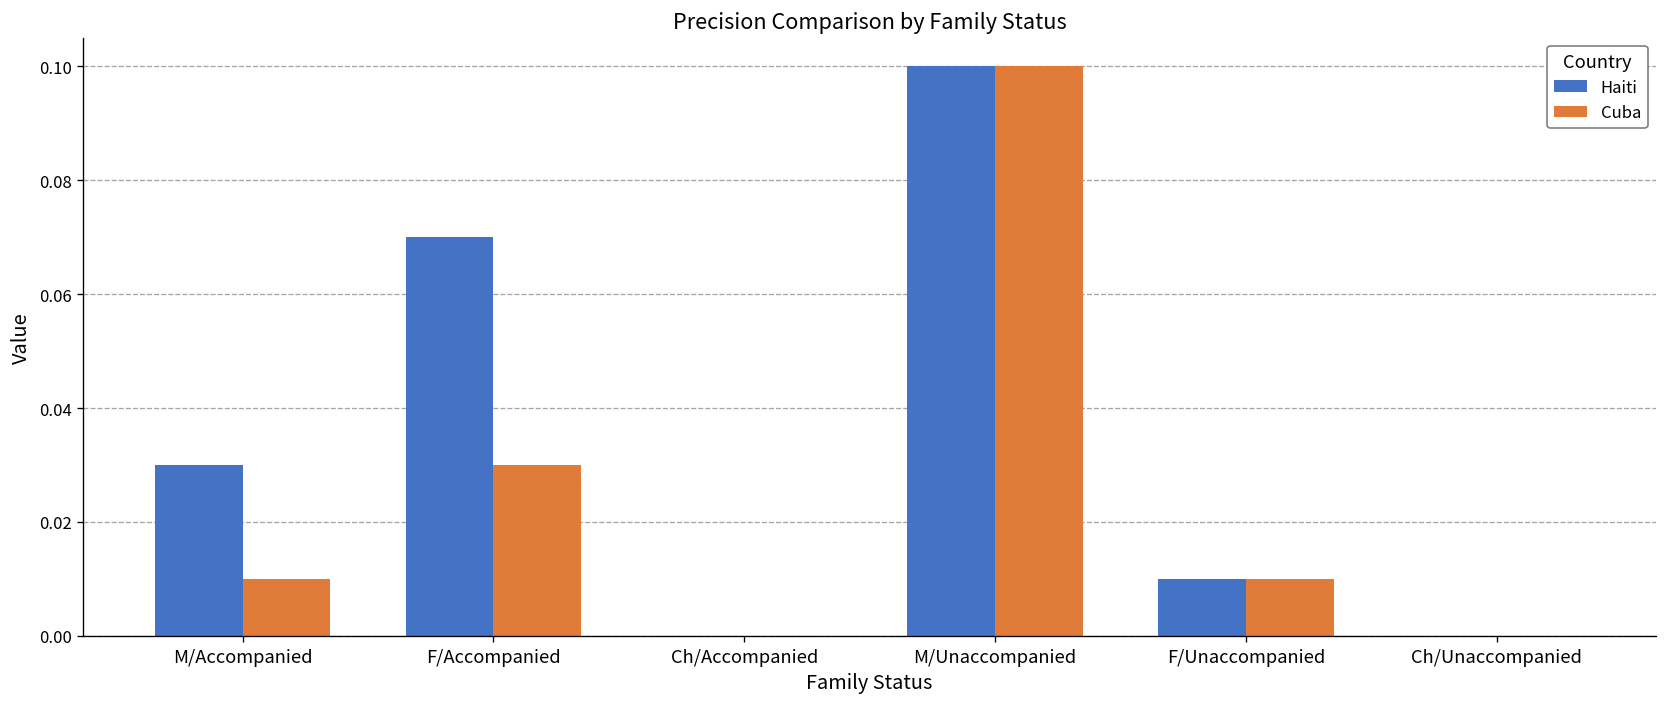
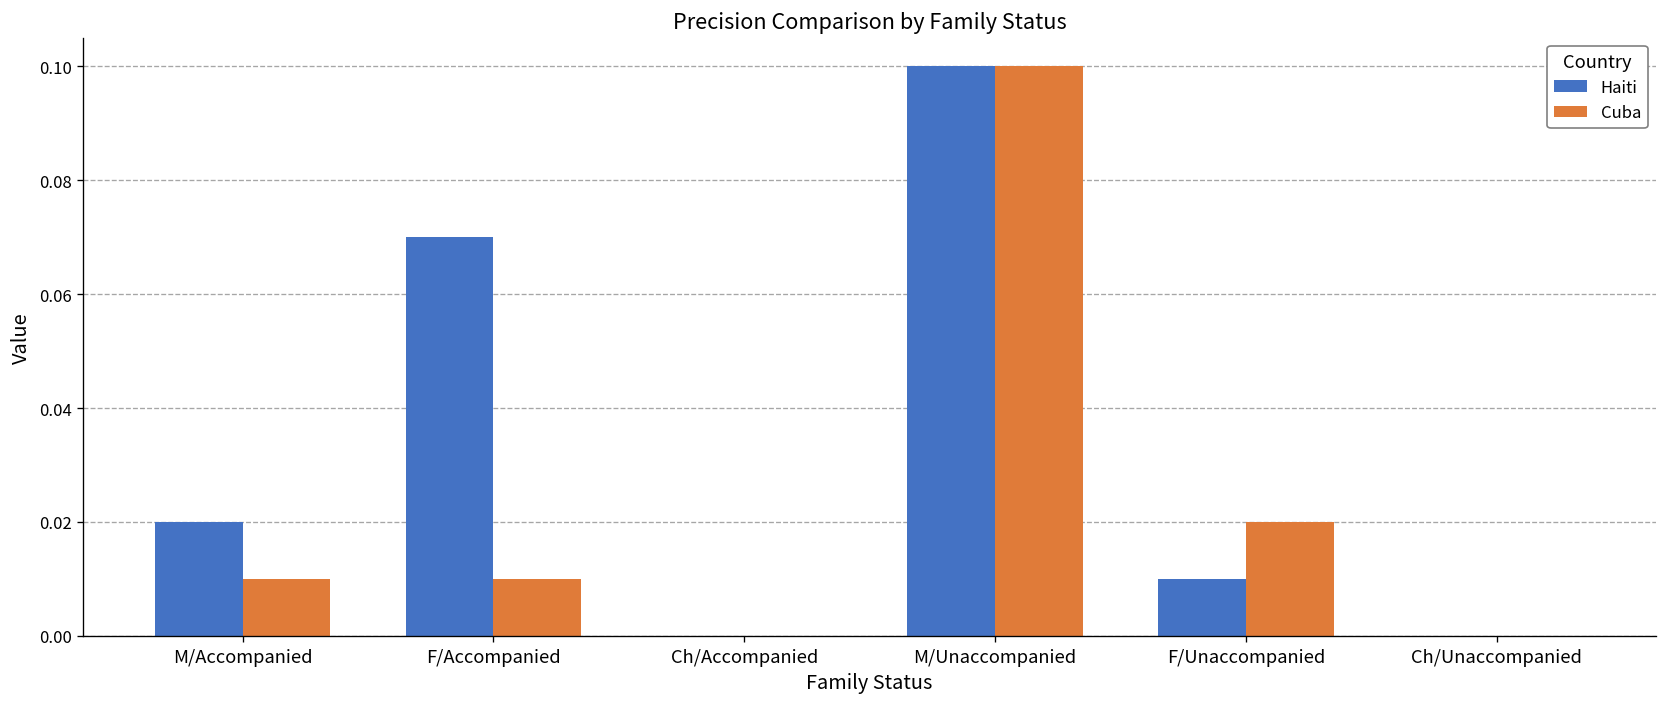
  {
    "Haiti": {
-     "M/Accompanied": 0.03,
+     "M/Accompanied": 0.02,
      "F/Accompanied": 0.07,
      "Ch/Accompanied": 0.00,
      "M/Unaccompanied": 0.10,
      "F/Unaccompanied": 0.01,
      "Ch/Unaccompanied": 0.00
    },
    "Cuba": {
      "M/Accompanied": 0.01,
-     "F/Accompanied": 0.03,
+     "F/Accompanied": 0.01,
      "Ch/Accompanied": 0.00,
      "M/Unaccompanied": 0.10,
-     "F/Unaccompanied": 0.01,
+     "F/Unaccompanied": 0.02,
      "Ch/Unaccompanied": 0.00
    }
  }
